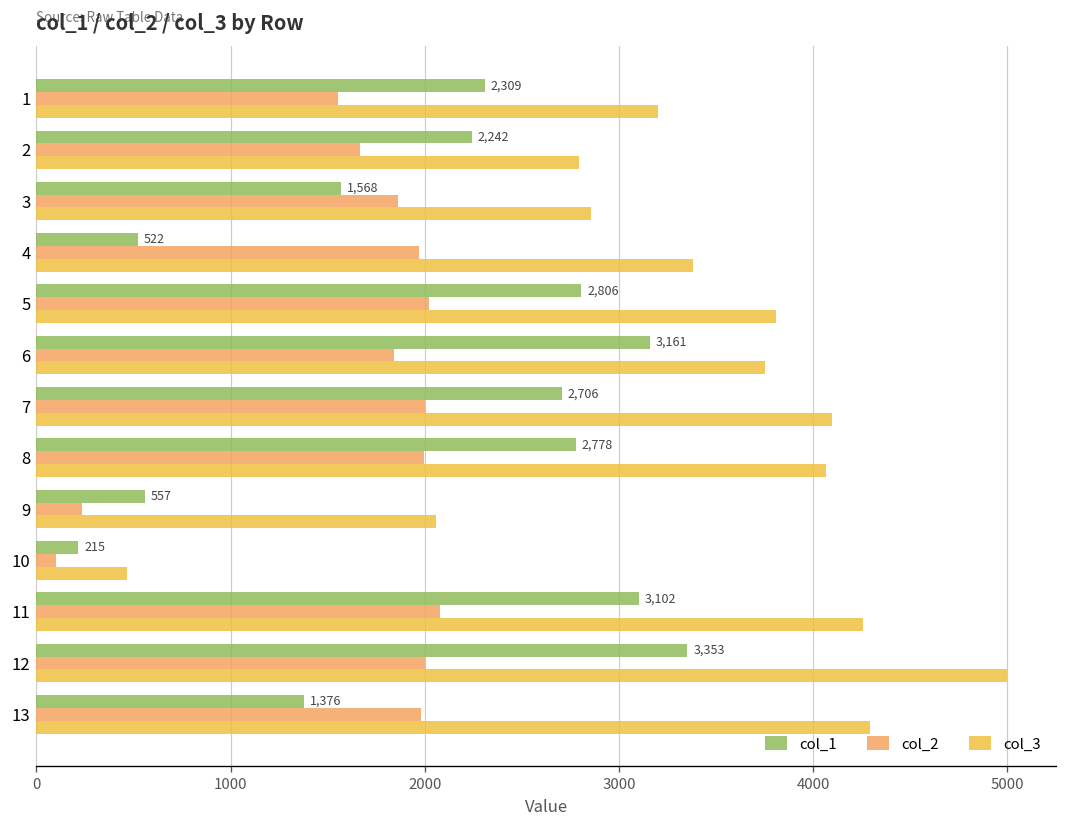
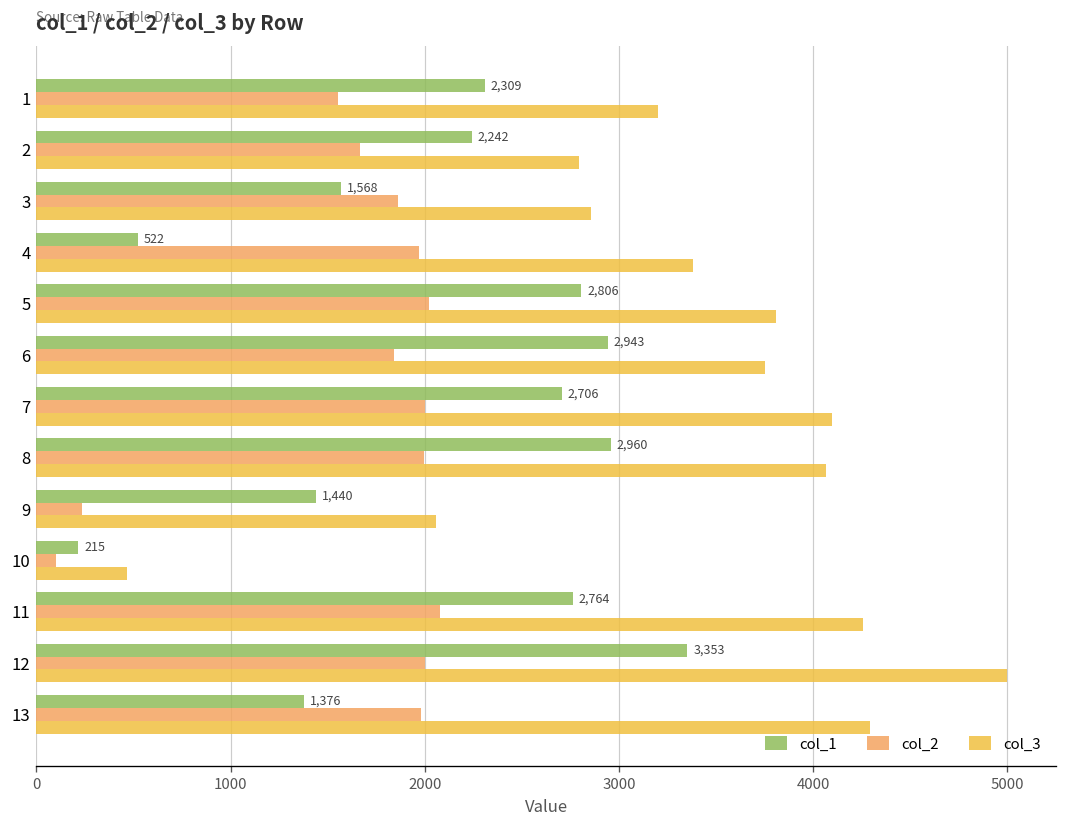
  {
    "col_1": {
      "1": "2,309",
      "2": "2,242",
      "3": "1,568",
      "4": "522",
      "5": "2,806",
-     "6": "3,161",
+     "6": "2,943",
      "7": "2,706",
-     "8": "2,778",
-     "9": "557",
+     "8": "2,960",
+     "9": "1,440",
      "10": "215",
-     "11": "3,102",
+     "11": "2,764",
      "12": "3,353",
      "13": "1,376"
    }
  }
